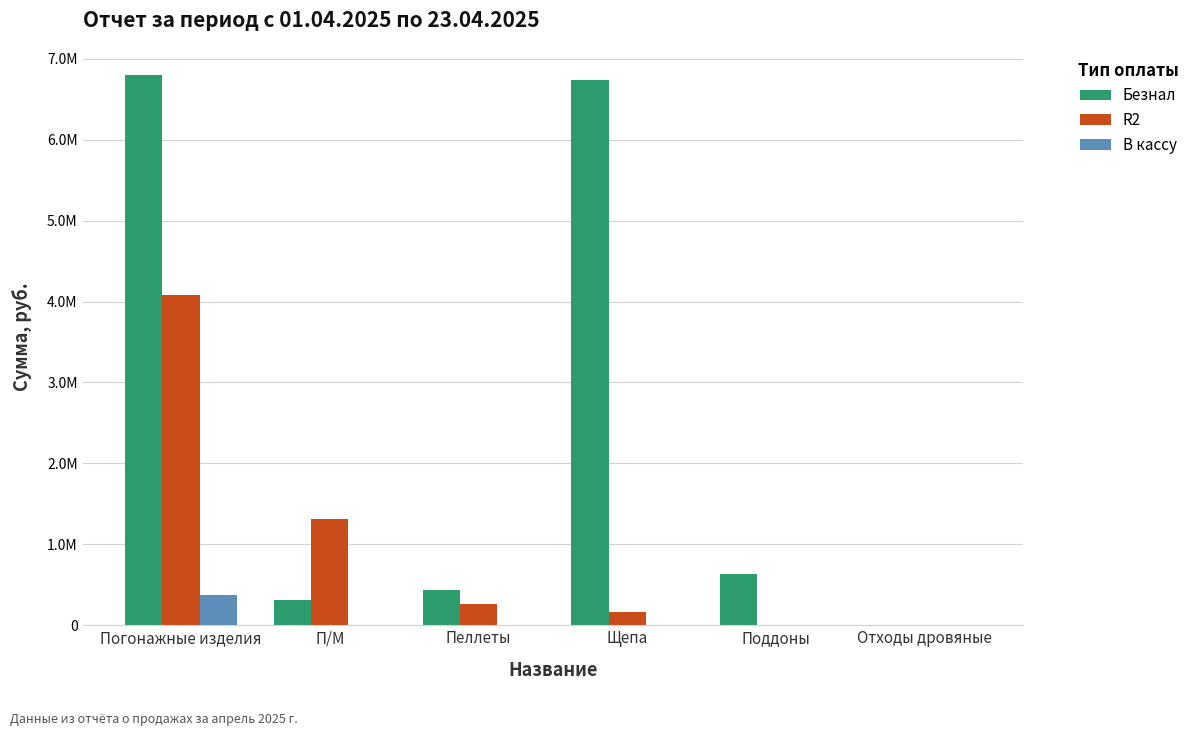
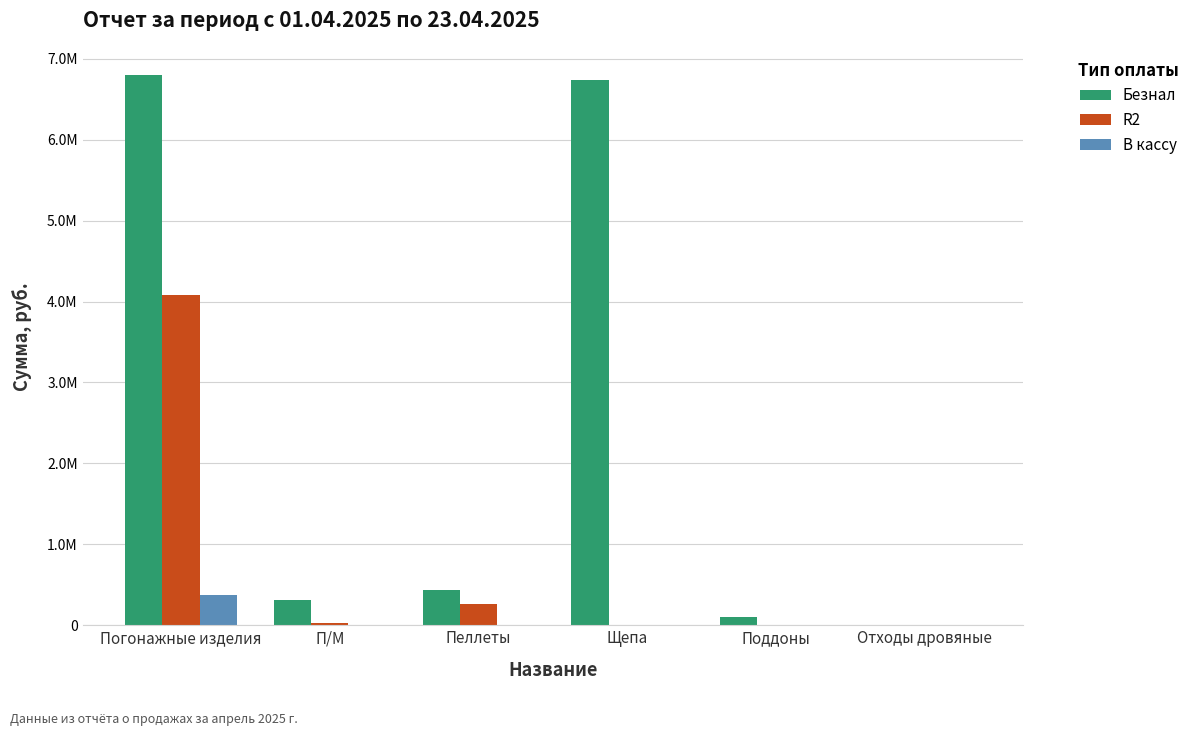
  {
    "Безнал": {
      "Погонажные изделия": 6800000,
      "П/М": 300000,
      "Пеллеты": 400000,
      "Щепа": 6700000,
-     "Поддоны": 600000
+     "Поддоны": 100000
    },
    "R2": {
      "Погонажные изделия": 4100000,
-     "П/М": 1300000,
+     "П/М": 0,
      "Пеллеты": 300000,
-     "Щепа": 200000,
+     "Щепа": 0,
      "Поддоны": 0
    },
    "В кассу": {
      "Погонажные изделия": 400000,
      "П/М": 0,
      "Пеллеты": 0,
      "Щепа": 0,
      "Поддоны": 0,
      "Отходы дровяные": 0
    }
  }
